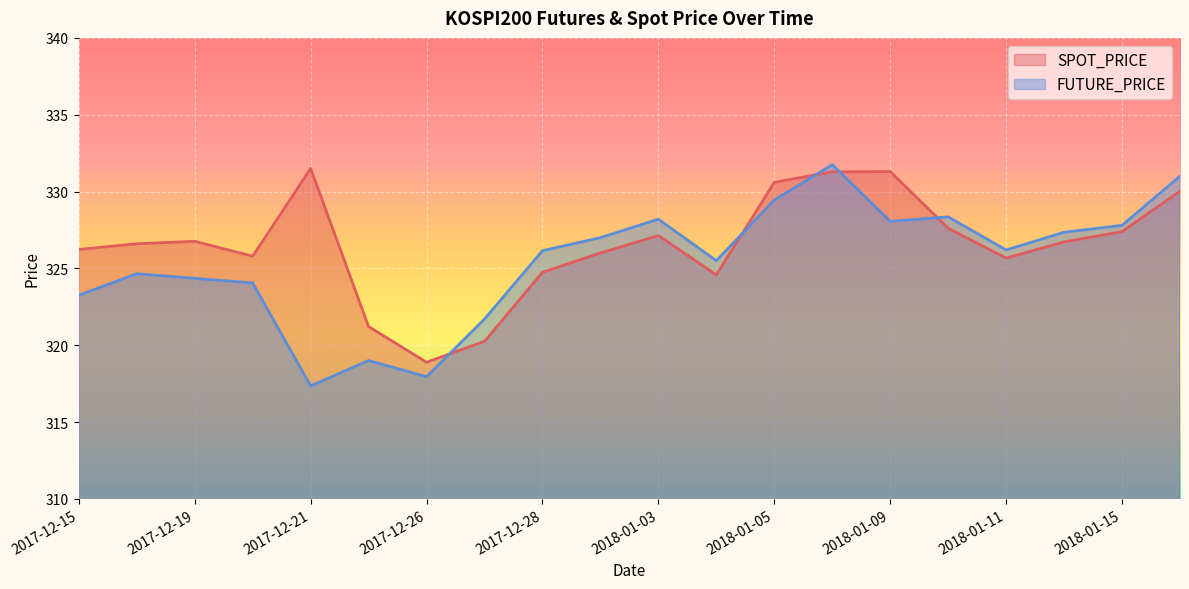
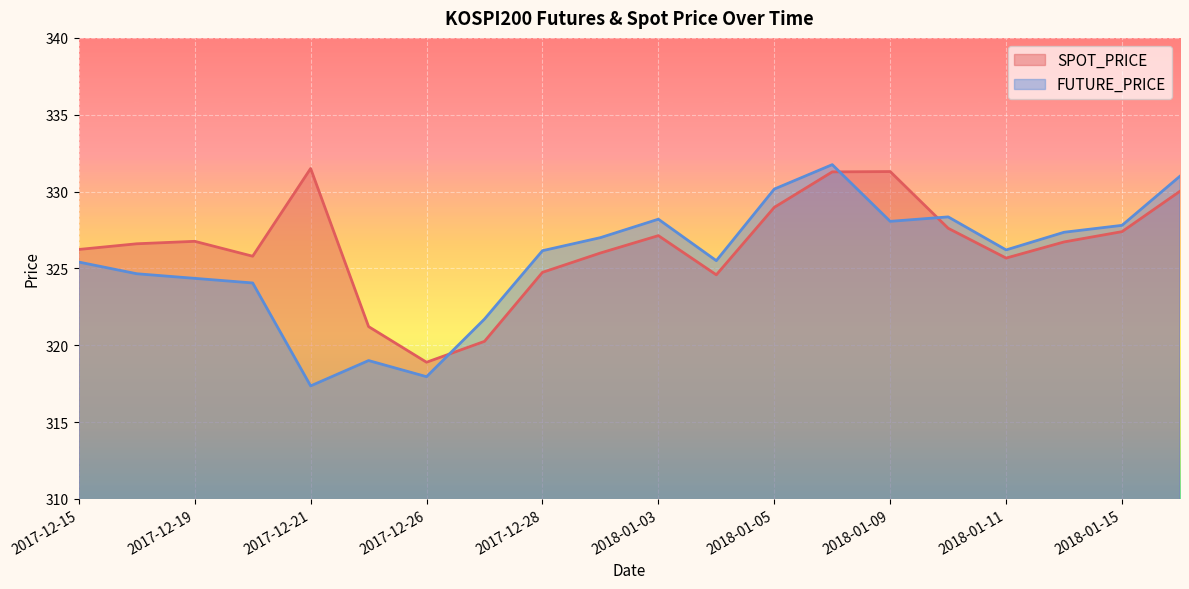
  {
    "SPOT_PRICE": {
      "2017-12-15": 326.2,
      "2017-12-19": 326.8,
      "2017-12-21": 331.5,
      "2017-12-26": 318.9,
      "2017-12-28": 324.7,
      "2018-01-03": 327.1,
-     "2018-01-05": 330.6,
+     "2018-01-05": 329.0,
      "2018-01-09": 331.3,
      "2018-01-11": 325.7,
      "2018-01-15": 327.4
    },
    "FUTURE_PRICE": {
-     "2017-12-15": 323.3,
+     "2017-12-15": 325.4,
      "2017-12-19": 324.4,
      "2017-12-21": 317.4,
      "2017-12-26": 318.0,
      "2017-12-28": 326.2,
      "2018-01-03": 328.2,
-     "2018-01-05": 329.5,
+     "2018-01-05": 330.2,
      "2018-01-09": 328.1,
      "2018-01-11": 326.2,
      "2018-01-15": 327.8
    }
  }
